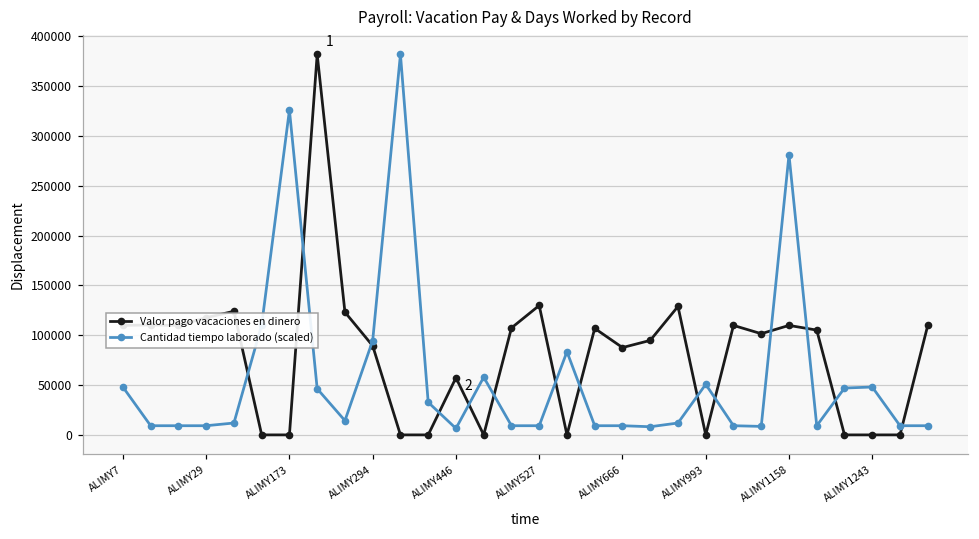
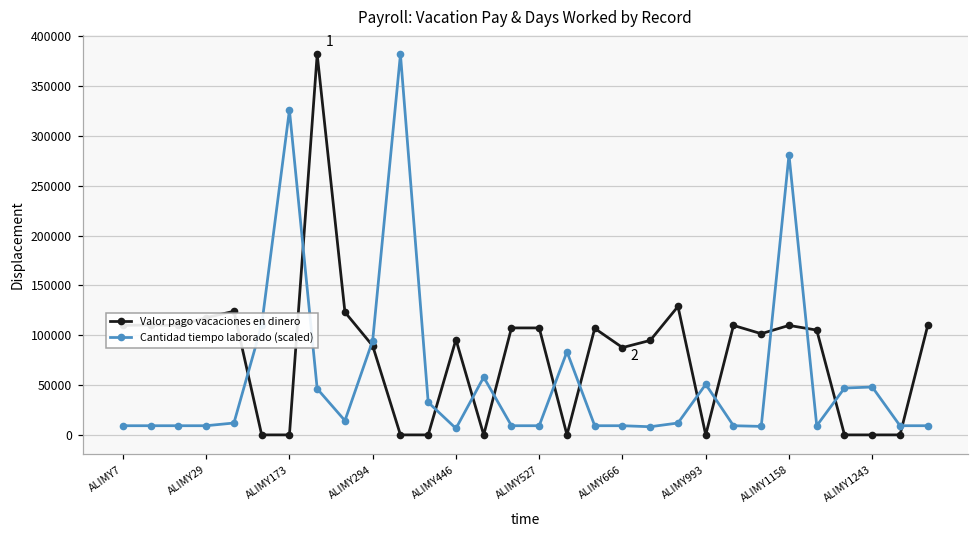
  {
    "Valor pago vacaciones en dinero": {
      "ALIMY173": 0,
      "ALIMY294": 90000,
-     "ALIMY446": 60000,
-     "ALIMY527": 130000,
+     "ALIMY446": 100000,
+     "ALIMY527": 110000,
      "ALIMY666": 90000,
      "ALIMY993": 0,
      "ALIMY1158": 110000,
      "ALIMY1243": 0
    },
    "Cantidad tiempo laborado (scaled)": {
-     "ALIMY7": 50000,
+     "ALIMY7": 10000,
      "ALIMY29": 10000,
      "ALIMY173": 330000,
      "ALIMY294": 90000,
      "ALIMY446": 10000,
      "ALIMY527": 10000,
      "ALIMY666": 10000,
      "ALIMY993": 50000,
      "ALIMY1158": 280000,
      "ALIMY1243": 50000
    }
  }
